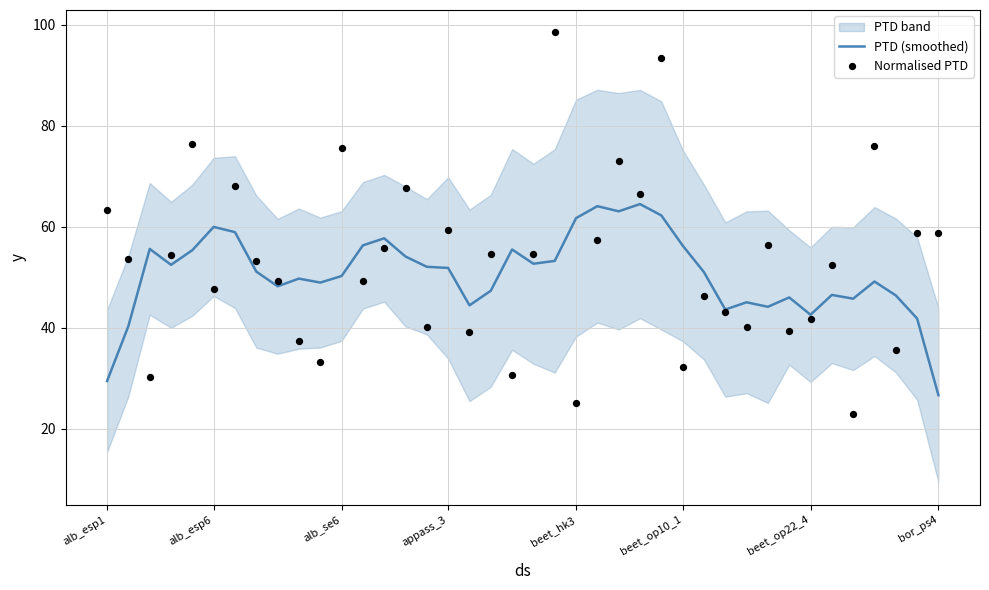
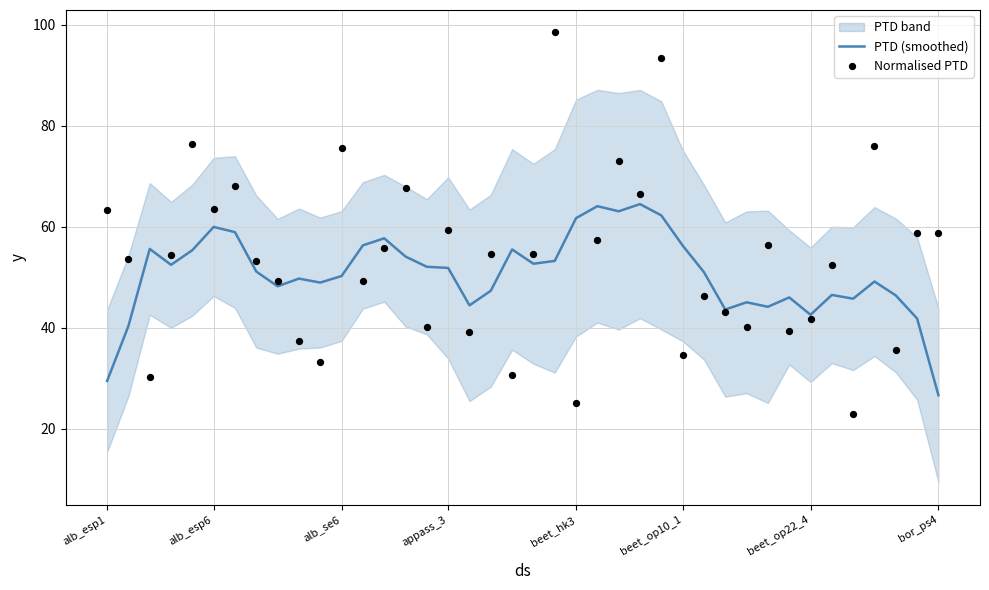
  {
    "Normalised PTD": {
-     "alb_esp6": 48,
-     "beet_op10_1": 32
+     "alb_esp6": 64,
+     "beet_op10_1": 35
    }
  }
